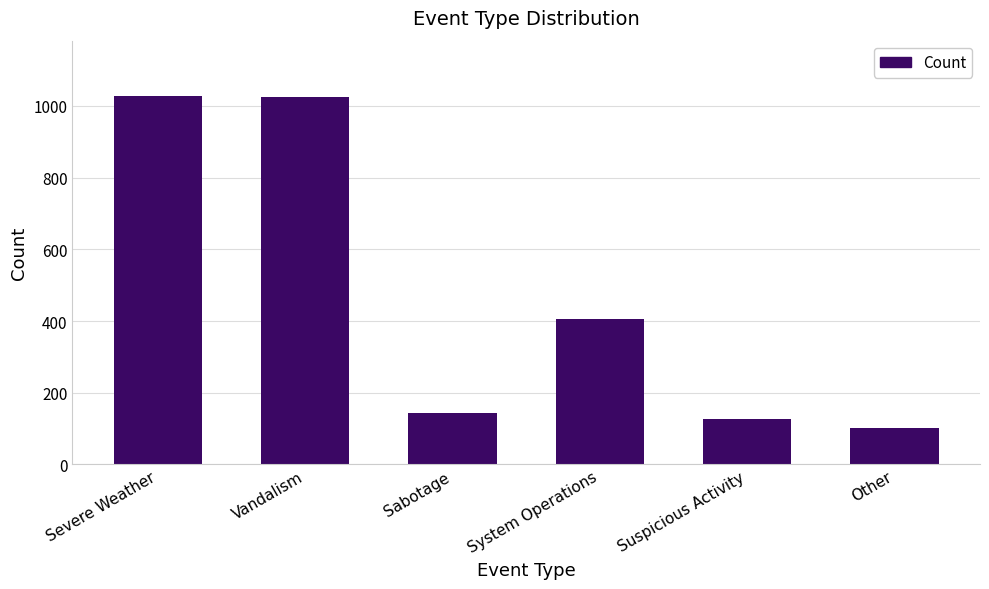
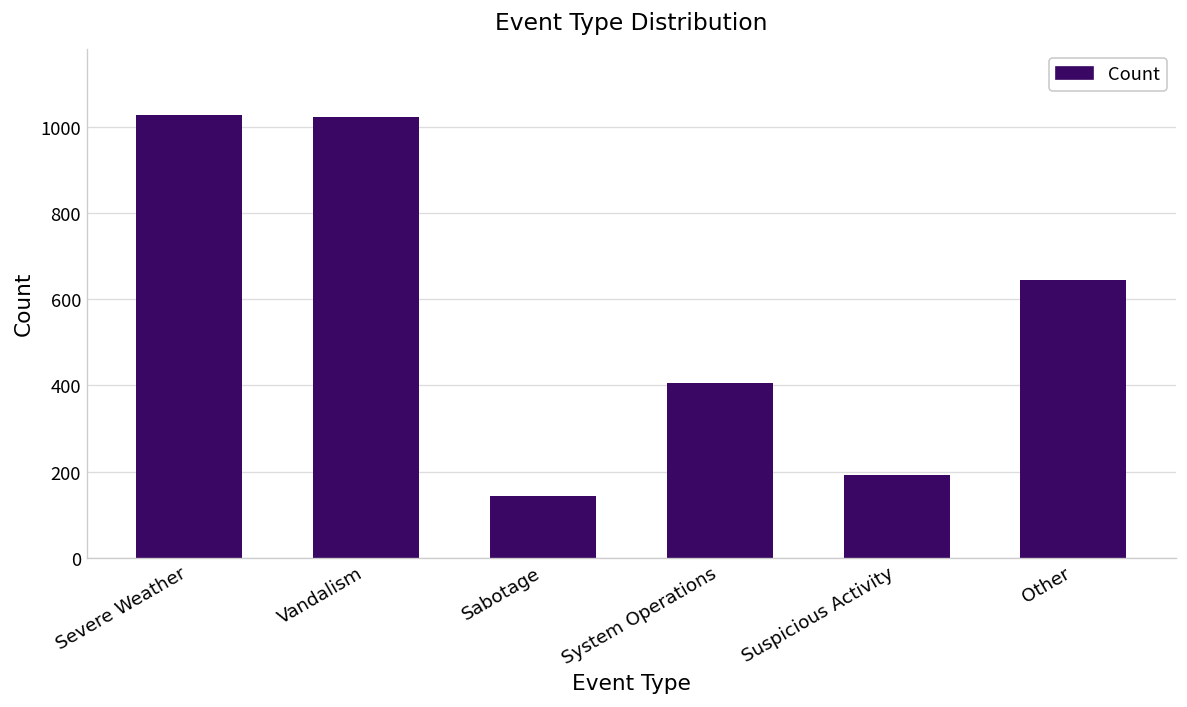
  {
    "Severe Weather": 1030,
    "Vandalism": 1020,
    "Sabotage": 140,
    "System Operations": 410,
-   "Suspicious Activity": 130,
-   "Other": 100
+   "Suspicious Activity": 190,
+   "Other": 650
  }
